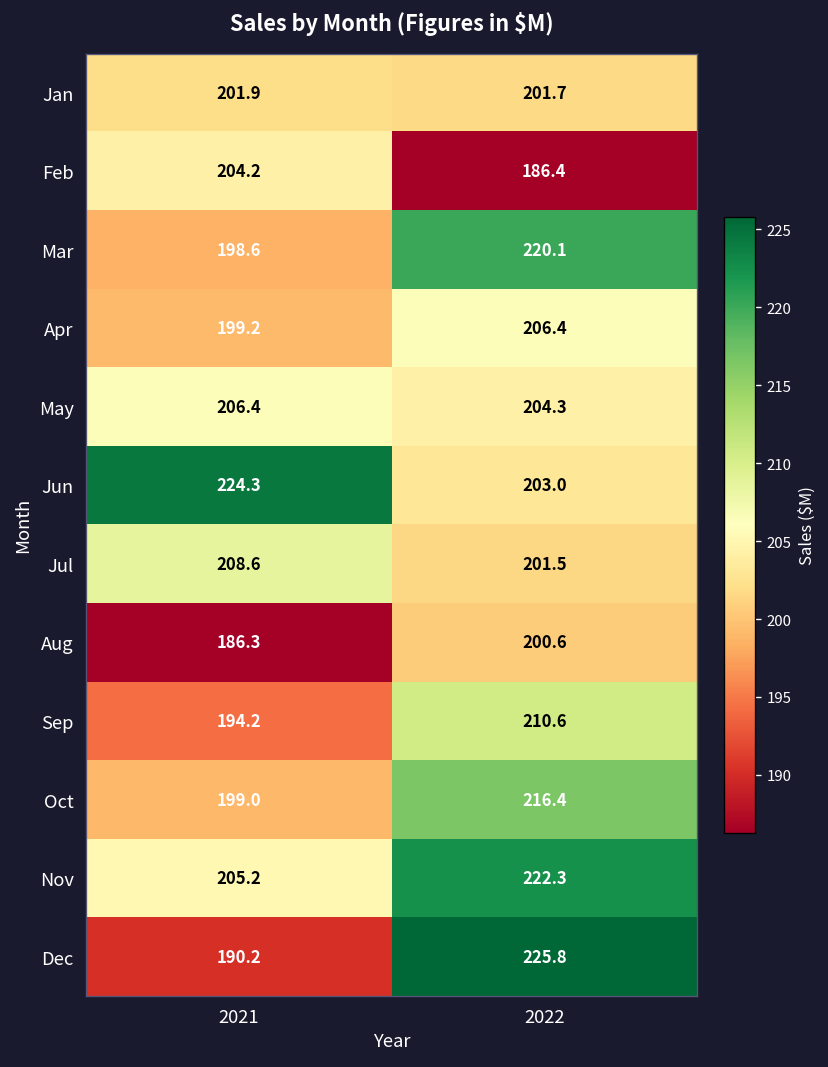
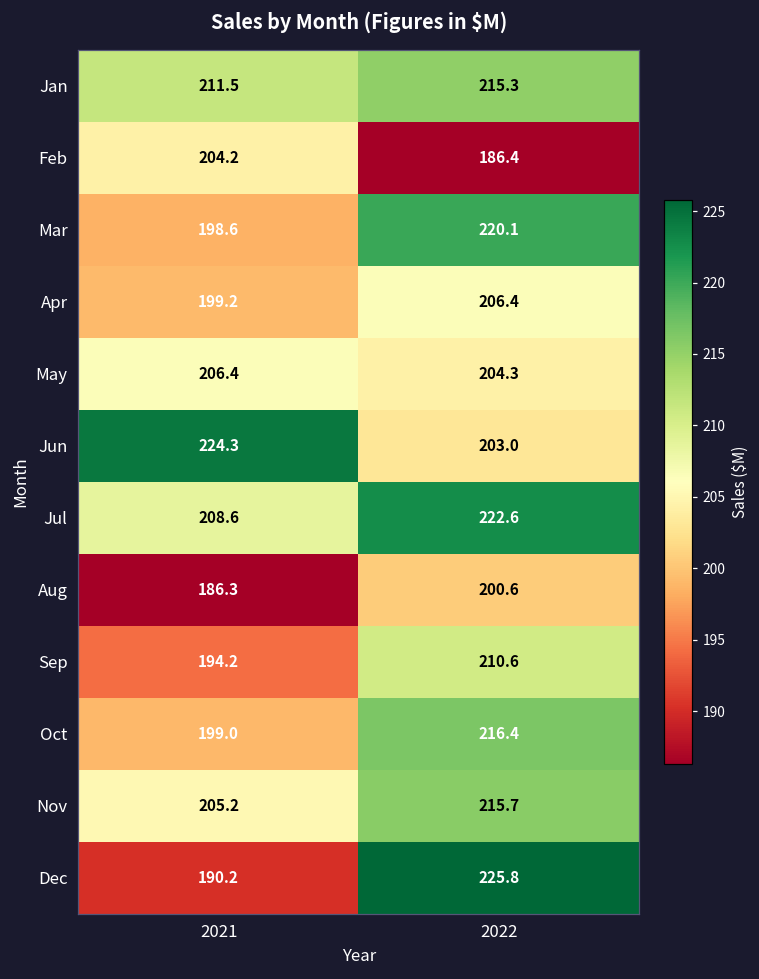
  {
    "Jan": {
-     "2021": 201.9,
-     "2022": 201.7
+     "2021": 211.5,
+     "2022": 215.3
    },
    "Feb": {
      "2021": 204.2,
      "2022": 186.4
    },
    "Mar": {
      "2021": 198.6,
      "2022": 220.1
    },
    "Apr": {
      "2021": 199.2,
      "2022": 206.4
    },
    "May": {
      "2021": 206.4,
      "2022": 204.3
    },
    "Jun": {
      "2021": 224.3,
      "2022": 203.0
    },
    "Jul": {
      "2021": 208.6,
-     "2022": 201.5
+     "2022": 222.6
    },
    "Aug": {
      "2021": 186.3,
      "2022": 200.6
    },
    "Sep": {
      "2021": 194.2,
      "2022": 210.6
    },
    "Oct": {
      "2021": 199.0,
      "2022": 216.4
    },
    "Nov": {
      "2021": 205.2,
-     "2022": 222.3
+     "2022": 215.7
    },
    "Dec": {
      "2021": 190.2,
      "2022": 225.8
    }
  }
